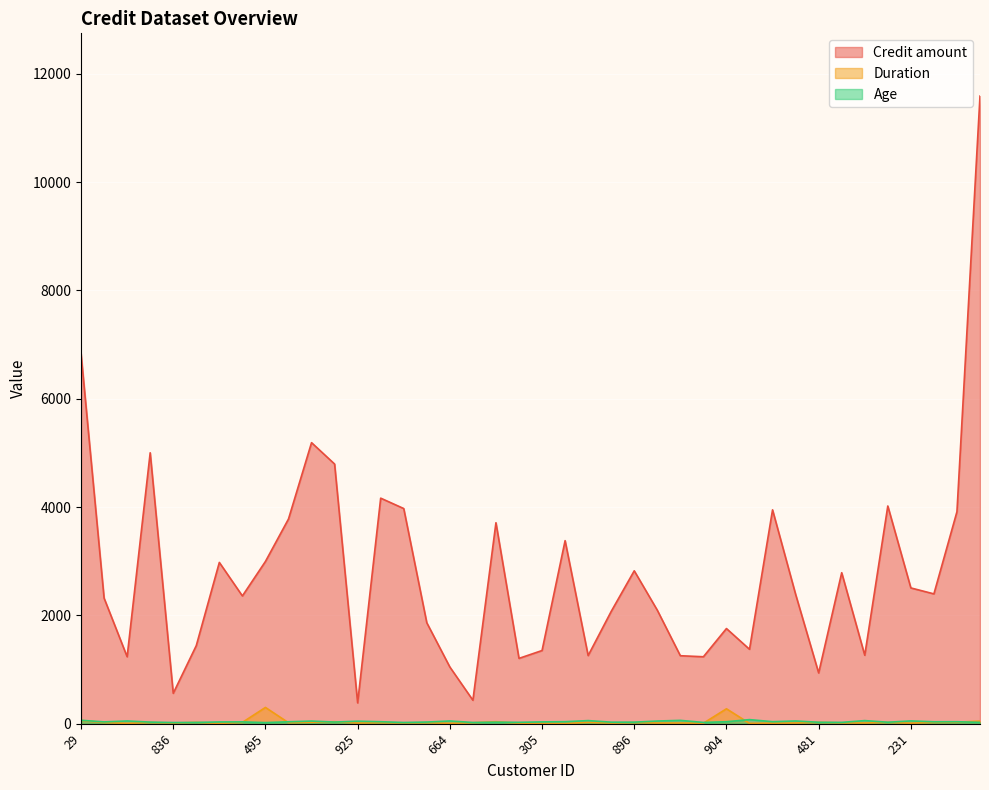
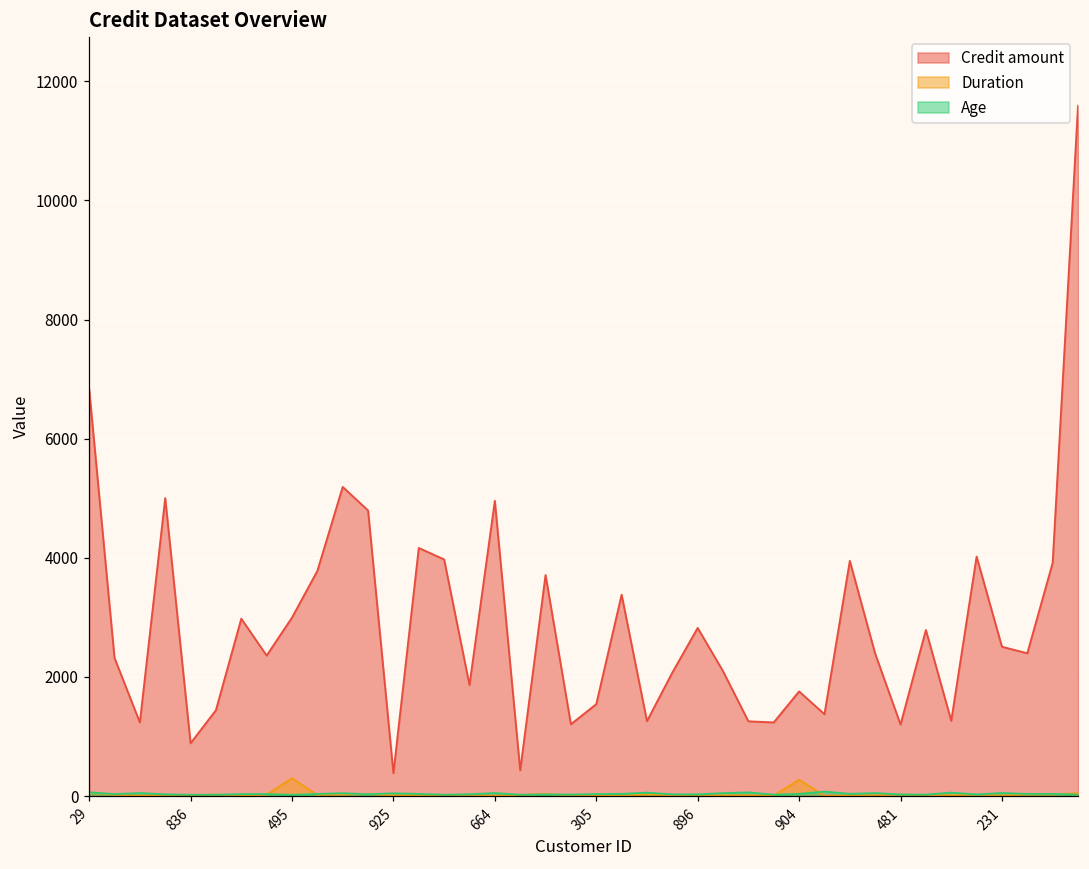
  {
    "Credit amount": {
-     "836": 600,
+     "836": 900,
      "495": 3000,
      "925": 400,
-     "664": 1000,
-     "305": 1400,
+     "664": 5000,
+     "305": 1500,
      "896": 2800,
      "904": 1800,
-     "481": 900,
+     "481": 1200,
      "231": 2500
    },
    "Duration": {
      "495": 300,
      "904": 300
    },
    "Age": {
      "495": 0,
      "904": 0
    }
  }
